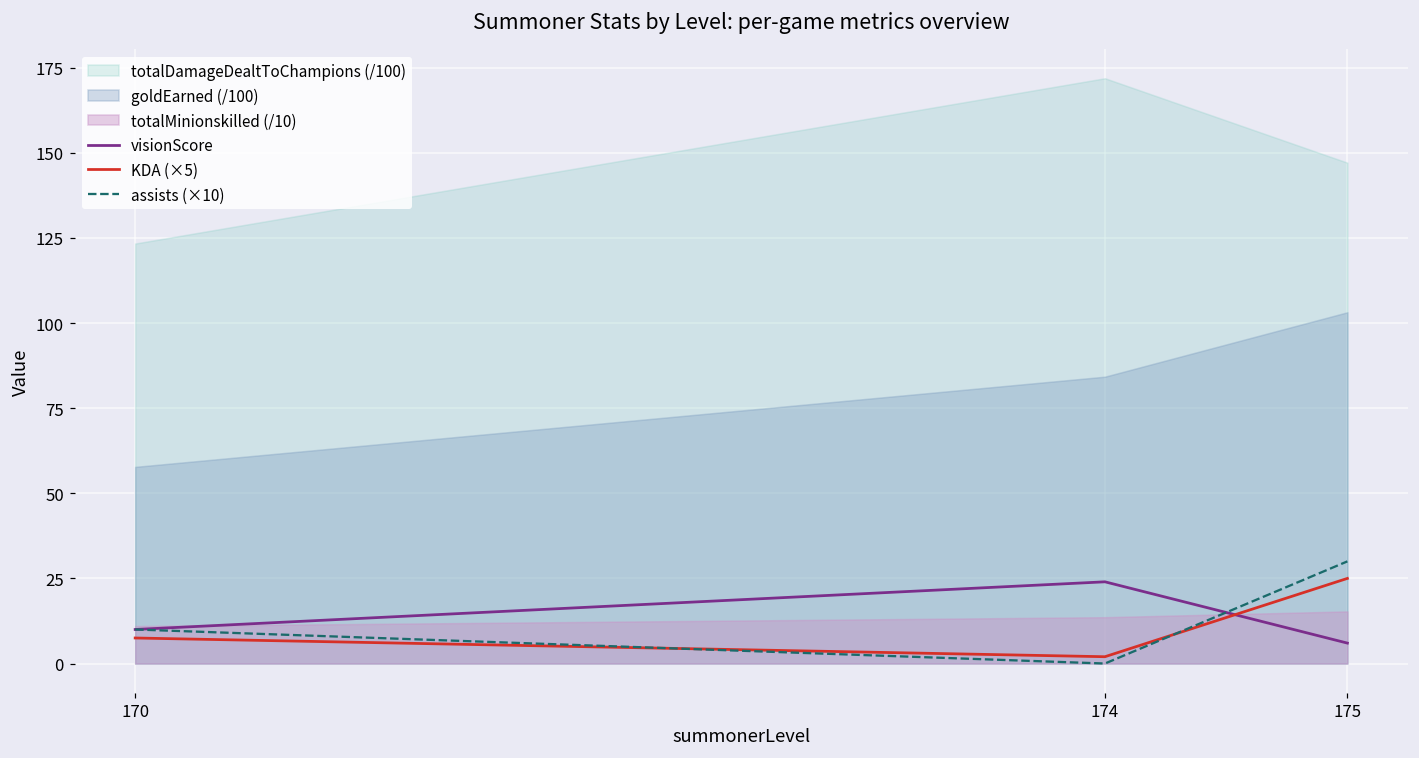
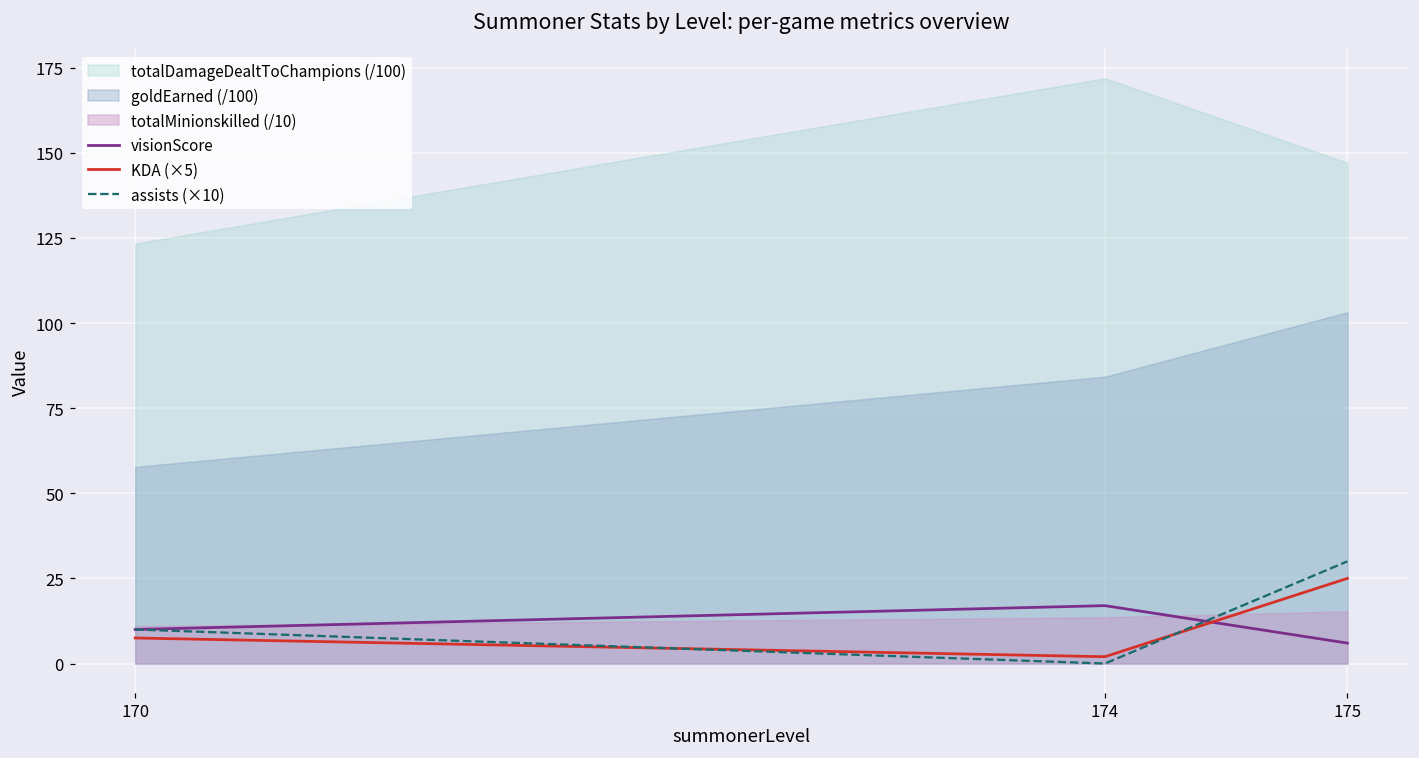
  {
    "visionScore": {
-     "174": 24,
+     "174": 17,
      "175": 6
    },
    "KDA (×5)": {
      "170": 8,
      "174": 2,
      "175": 25
    },
    "assists (×10)": {
      "174": 0,
      "175": 30
    }
  }
